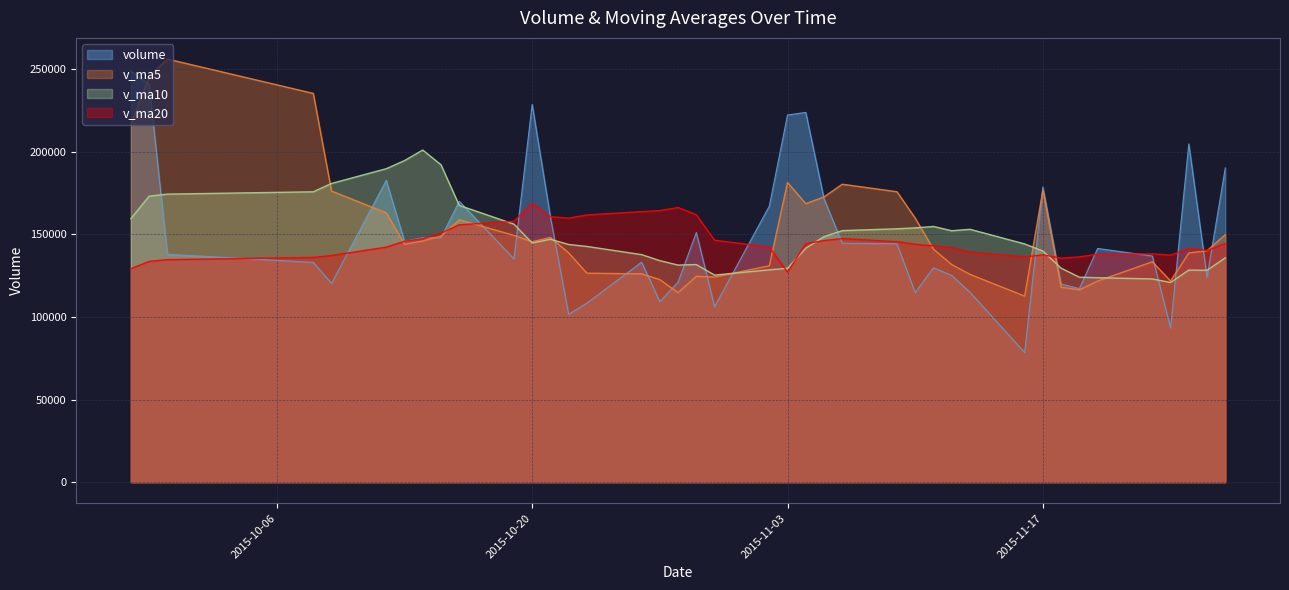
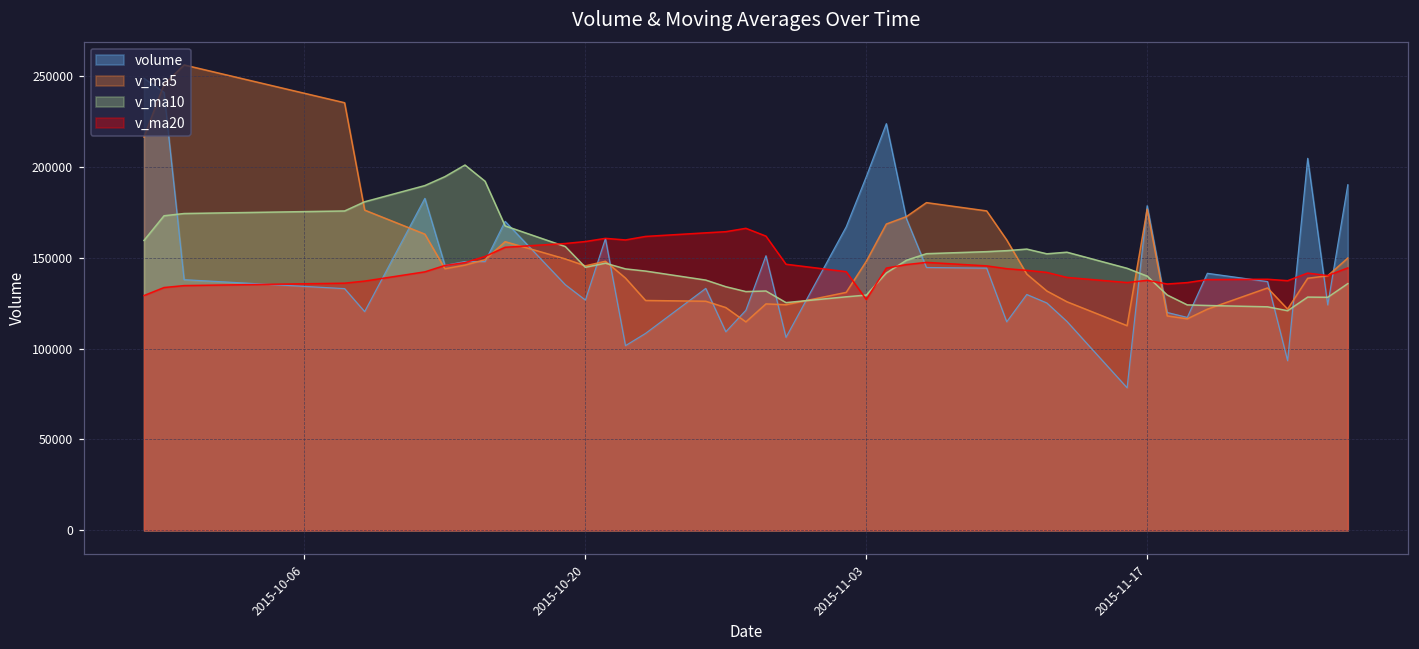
  {
    "volume": {
-     "2015-10-20": 229000,
-     "2015-11-03": 222000,
+     "2015-10-20": 127000,
+     "2015-11-03": 195000,
      "2015-11-17": 179000
    },
    "v_ma5": {
-     "2015-11-03": 181000,
+     "2015-11-03": 148000,
      "2015-11-17": 177000
    },
    "v_ma10": {
      "2015-11-03": 129000,
      "2015-11-17": 140000
    },
    "v_ma20": {
-     "2015-10-20": 169000,
+     "2015-10-20": 159000,
      "2015-11-03": 127000,
      "2015-11-17": 138000
    }
  }
